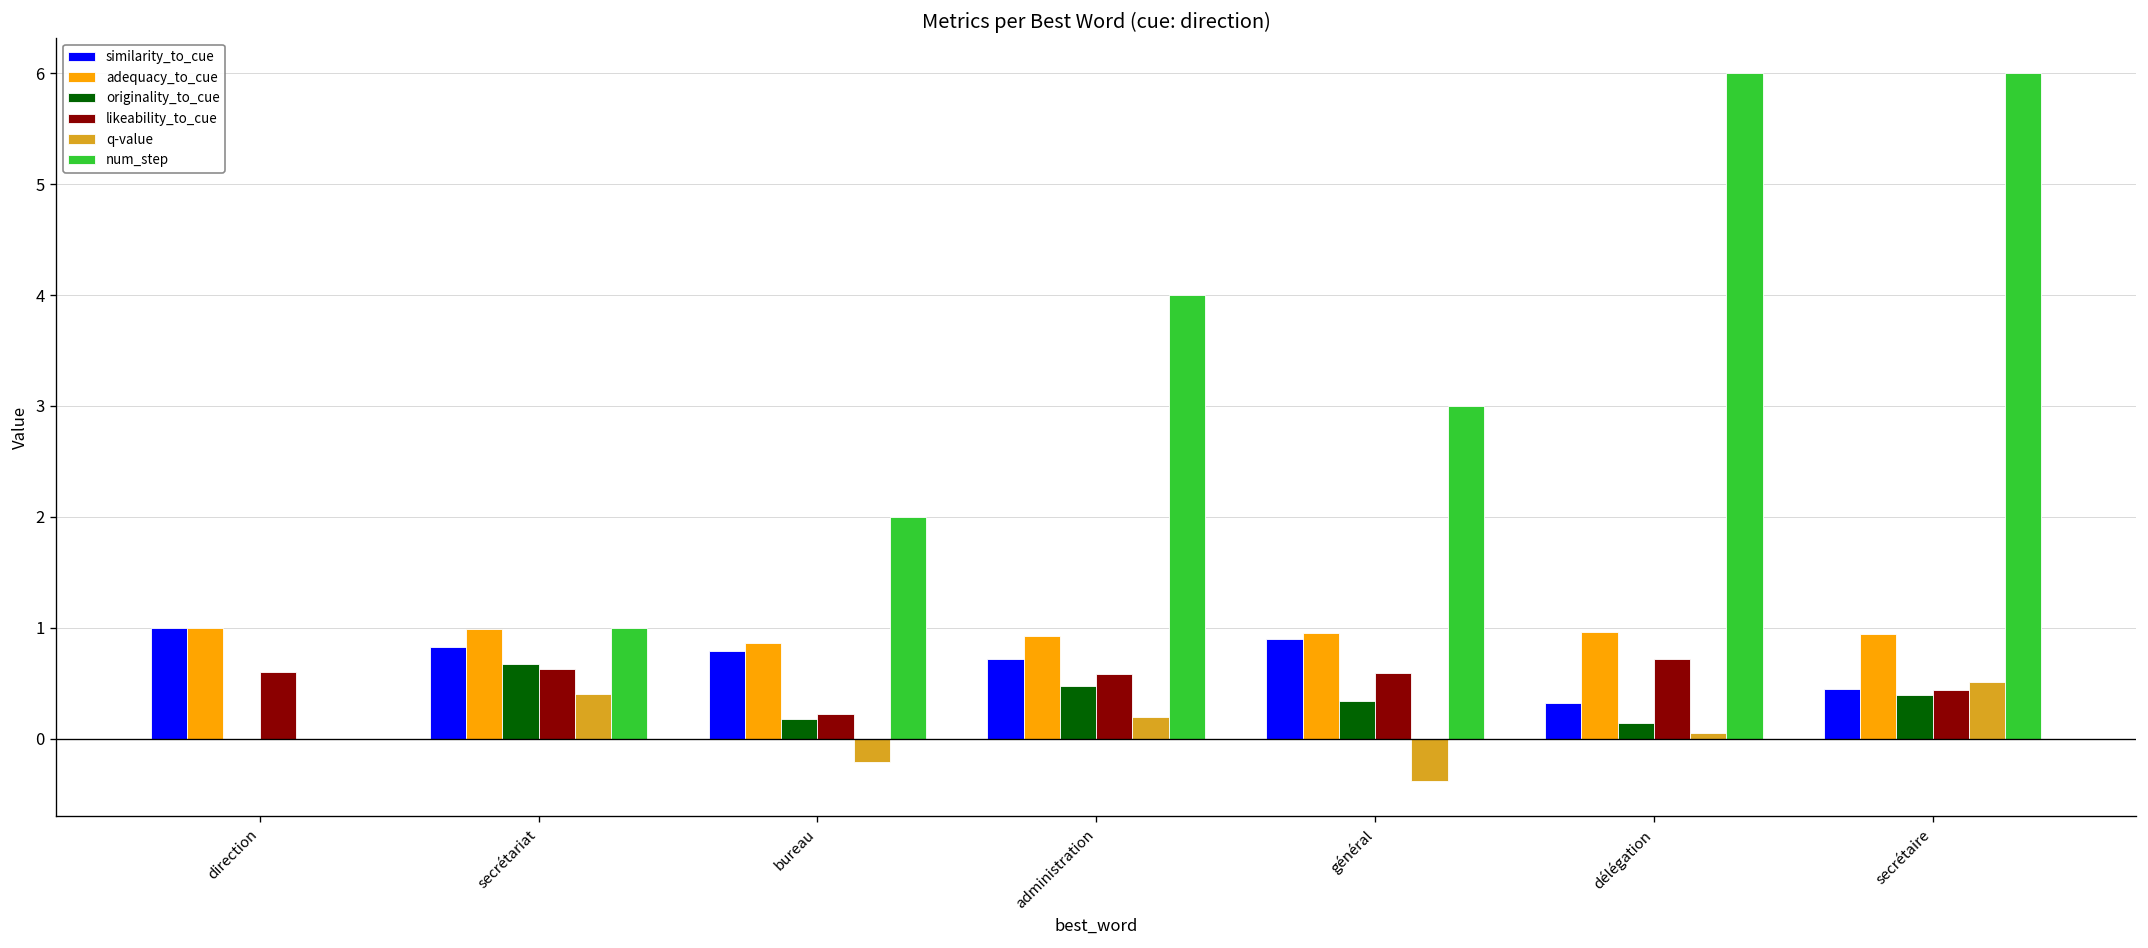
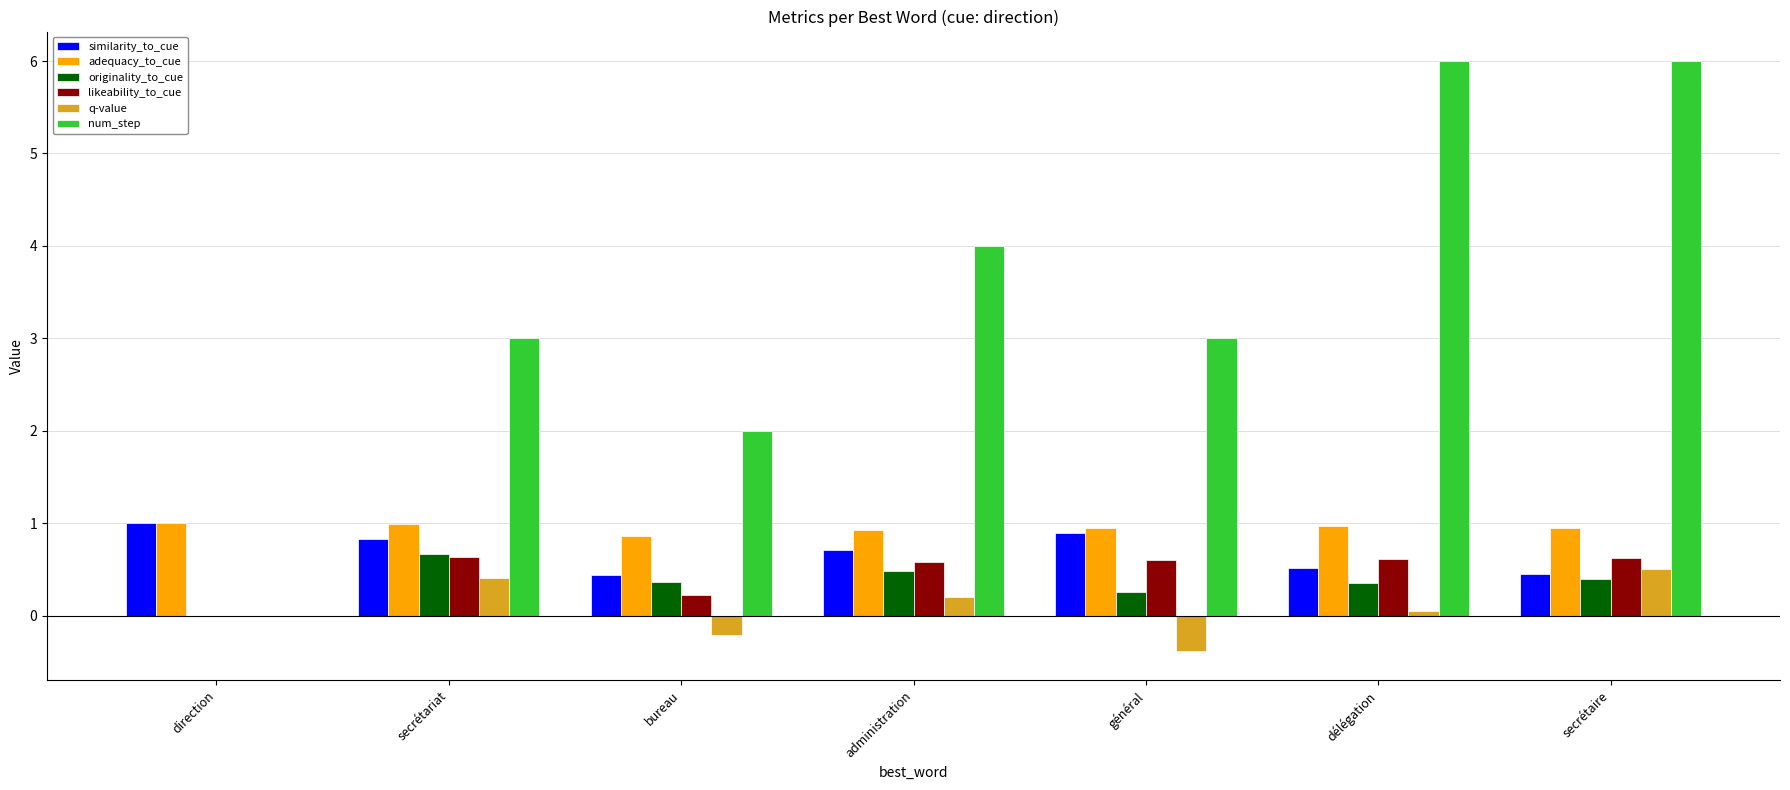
  {
    "similarity_to_cue": {
      "direction": 1.0,
      "secrétariat": 0.8,
-     "bureau": 0.8,
+     "bureau": 0.4,
      "administration": 0.7,
      "général": 0.9,
-     "délégation": 0.3,
+     "délégation": 0.5,
      "secrétaire": 0.4
    },
    "originality_to_cue": {
      "direction": 0.0,
      "secrétariat": 0.7,
-     "bureau": 0.2,
+     "bureau": 0.4,
      "administration": 0.5,
-     "général": 0.34,
-     "délégation": 0.1,
+     "général": 0.25,
+     "délégation": 0.4,
      "secrétaire": 0.4
    },
    "likeability_to_cue": {
-     "direction": 0.6,
+     "direction": 0.0,
      "secrétariat": 0.6,
      "bureau": 0.2,
      "administration": 0.6,
      "général": 0.6,
-     "délégation": 0.7,
-     "secrétaire": 0.4
+     "délégation": 0.6,
+     "secrétaire": 0.6
    },
    "num_step": {
      "direction": 0,
-     "secrétariat": 1,
+     "secrétariat": 3,
      "bureau": 2,
      "administration": 4,
      "général": 3,
      "délégation": 6,
      "secrétaire": 6
    }
  }
